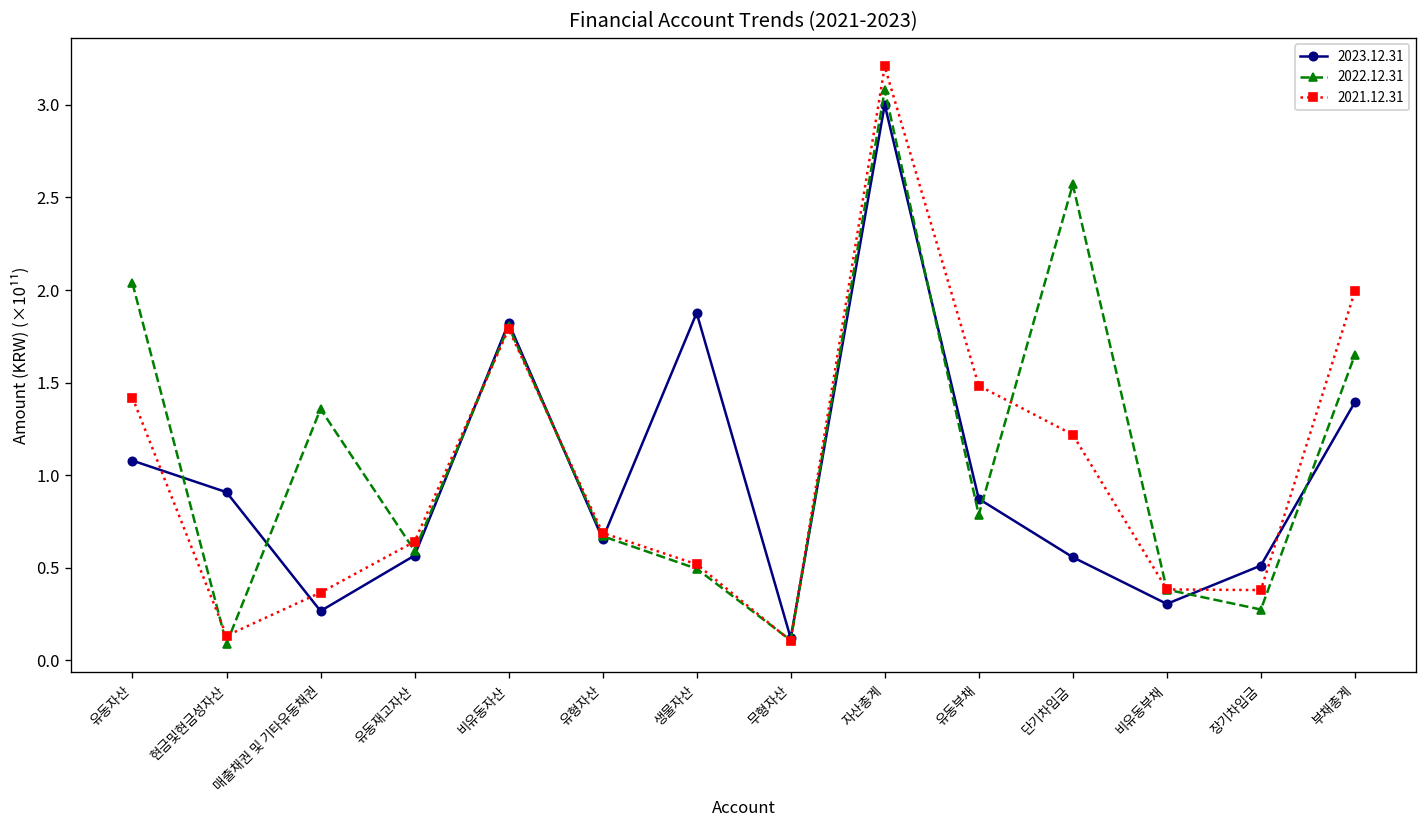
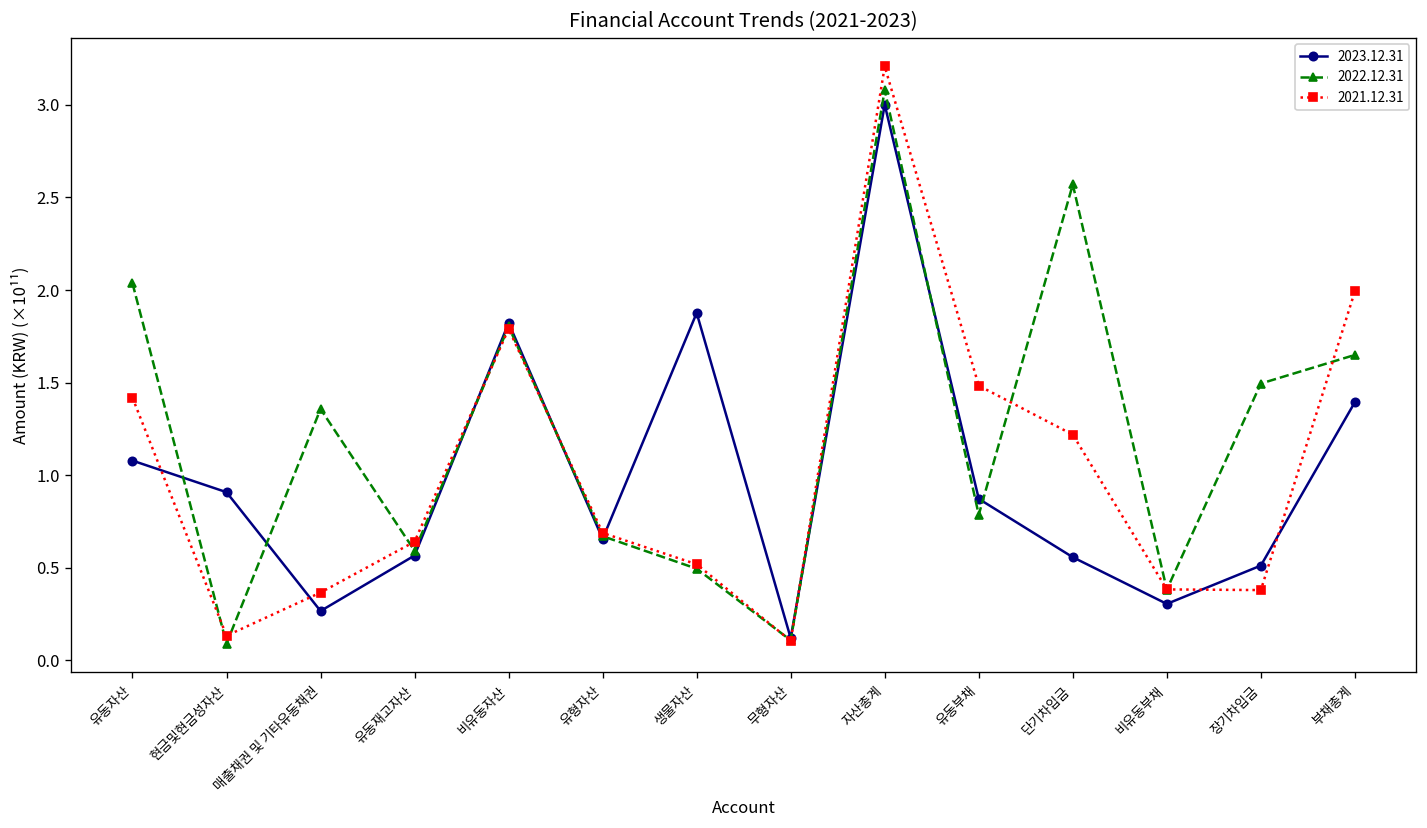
  {
    "2023.12.31": {
      "유동자산": 1.08,
      "현금및현금성자산": 0.91,
      "매출채권 및 기타유동채권": 0.27,
      "유동재고자산": 0.57,
      "비유동자산": 1.82,
      "생물자산": 1.88,
      "자산총계": 3.00,
      "유동부채": 0.87,
      "단기차입금": 0.56,
      "비유동부채": 0.30,
      "장기차입금": 0.51,
      "부채총계": 1.39
    },
    "2022.12.31": {
      "유동자산": 2.04,
      "현금및현금성자산": 0.09,
      "매출채권 및 기타유동채권": 1.36,
      "유동재고자산": 0.59,
      "생물자산": 0.49,
      "자산총계": 3.08,
      "유동부채": 0.79,
      "단기차입금": 2.57,
-     "장기차입금": 0.27,
+     "장기차입금": 1.49,
      "부채총계": 1.65
    },
    "2021.12.31": {
      "유동자산": 1.42,
      "현금및현금성자산": 0.13,
      "매출채권 및 기타유동채권": 0.37,
      "유동재고자산": 0.64,
      "유형자산": 0.69,
      "생물자산": 0.52,
      "자산총계": 3.21,
      "유동부채": 1.48,
      "단기차입금": 1.22,
      "장기차입금": 0.38,
      "부채총계": 1.99
    }
  }
